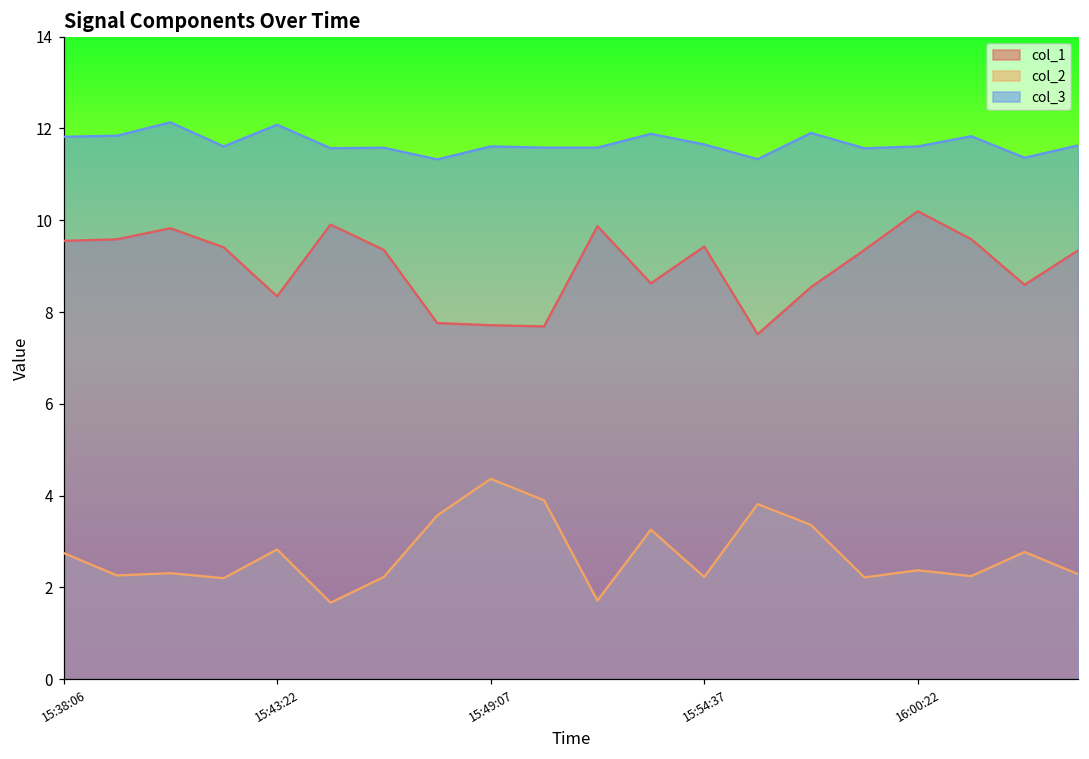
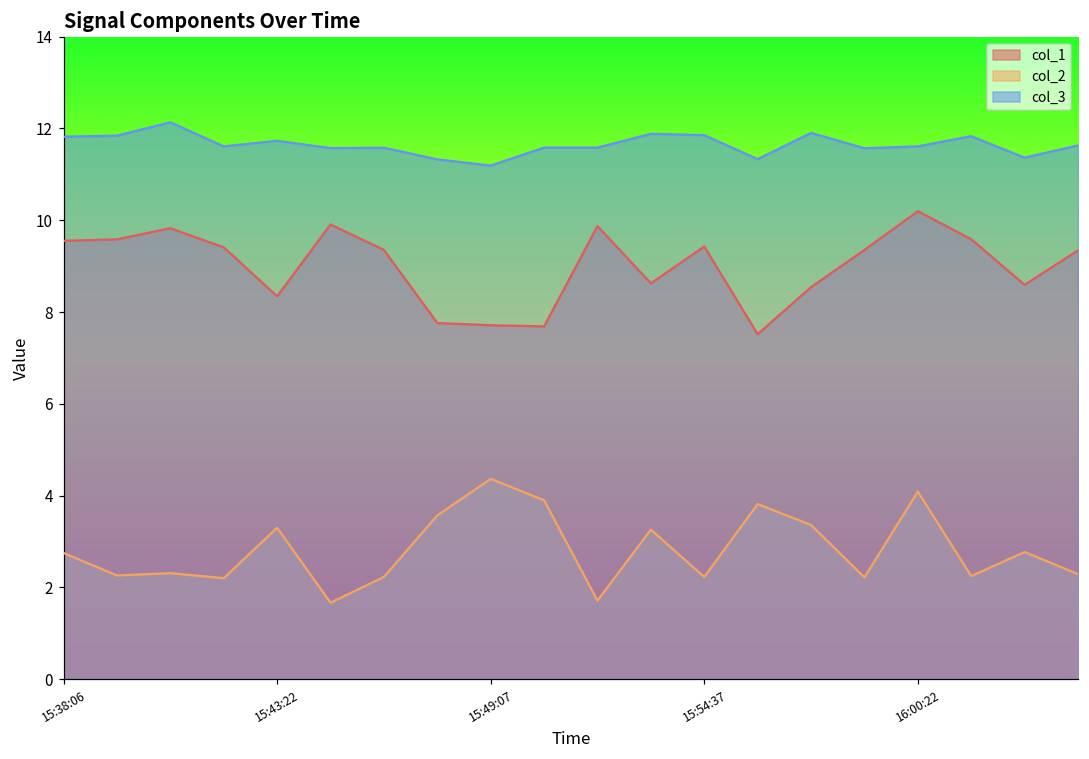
  {
    "col_1": {
      "15:38:06": 9.6,
      "15:43:22": 8.3,
      "15:49:07": 7.7,
      "15:54:37": 9.4,
      "16:00:22": 10.2
    },
    "col_2": {
      "15:38:06": 2.7,
-     "15:43:22": 2.8,
+     "15:43:22": 3.3,
      "15:49:07": 4.4,
      "15:54:37": 2.2,
-     "16:00:22": 2.4
+     "16:00:22": 4.1
    },
    "col_3": {
      "15:38:06": 11.8,
-     "15:43:22": 12.1,
-     "15:49:07": 11.6,
-     "15:54:37": 11.7,
+     "15:43:22": 11.7,
+     "15:49:07": 11.2,
+     "15:54:37": 11.9,
      "16:00:22": 11.6
    }
  }
